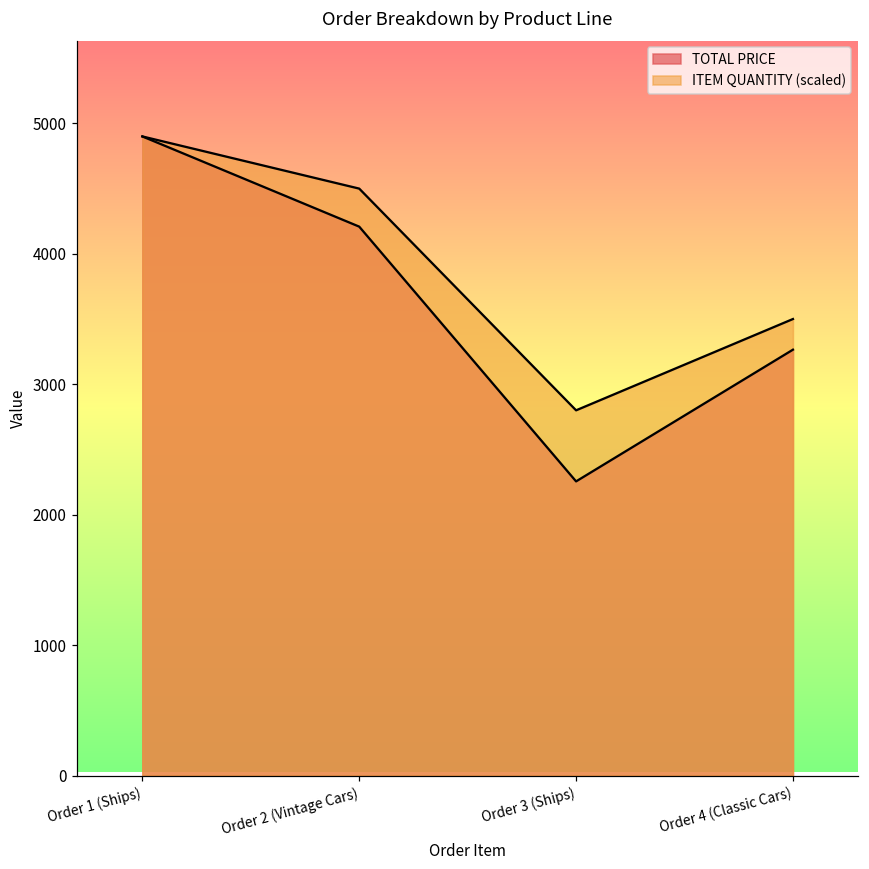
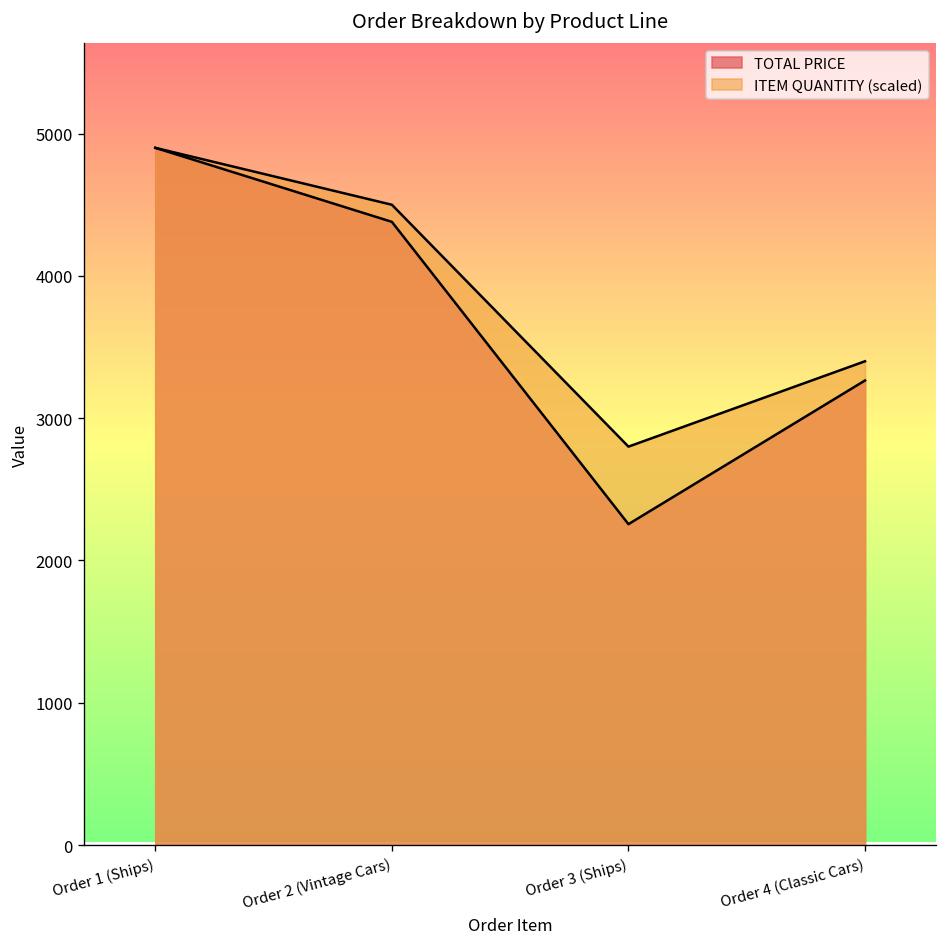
  {
    "TOTAL PRICE": {
-     "Order 2 (Vintage Cars)": 4210,
+     "Order 2 (Vintage Cars)": 4380,
      "Order 3 (Ships)": 2260,
      "Order 4 (Classic Cars)": 3270
    },
    "ITEM QUANTITY (scaled)": {
      "Order 2 (Vintage Cars)": 4500,
      "Order 3 (Ships)": 2800,
-     "Order 4 (Classic Cars)": 3500
+     "Order 4 (Classic Cars)": 3400
    }
  }
